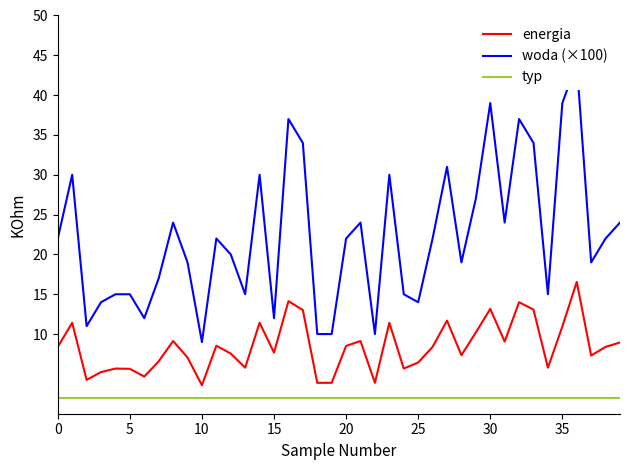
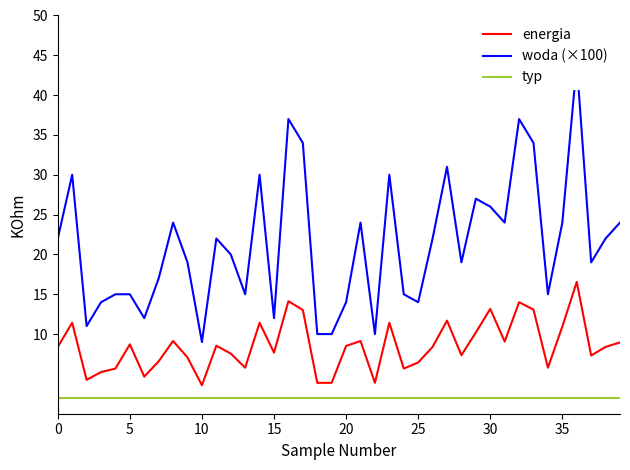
  {
    "energia": {
      "0": 8,
-     "5": 6,
+     "5": 9,
      "10": 4,
      "15": 8,
      "20": 9,
      "25": 6,
      "30": 13,
      "35": 11
    },
    "woda (×100)": {
      "0": 22,
      "5": 15,
      "10": 9,
      "15": 12,
-     "20": 22,
+     "20": 14,
      "25": 14,
-     "30": 39,
-     "35": 39
+     "30": 26,
+     "35": 24
    },
    "typ": {
      "0": 2,
      "5": 2,
      "10": 2,
      "15": 2,
      "20": 2,
      "25": 2,
      "30": 2,
      "35": 2
    }
  }
